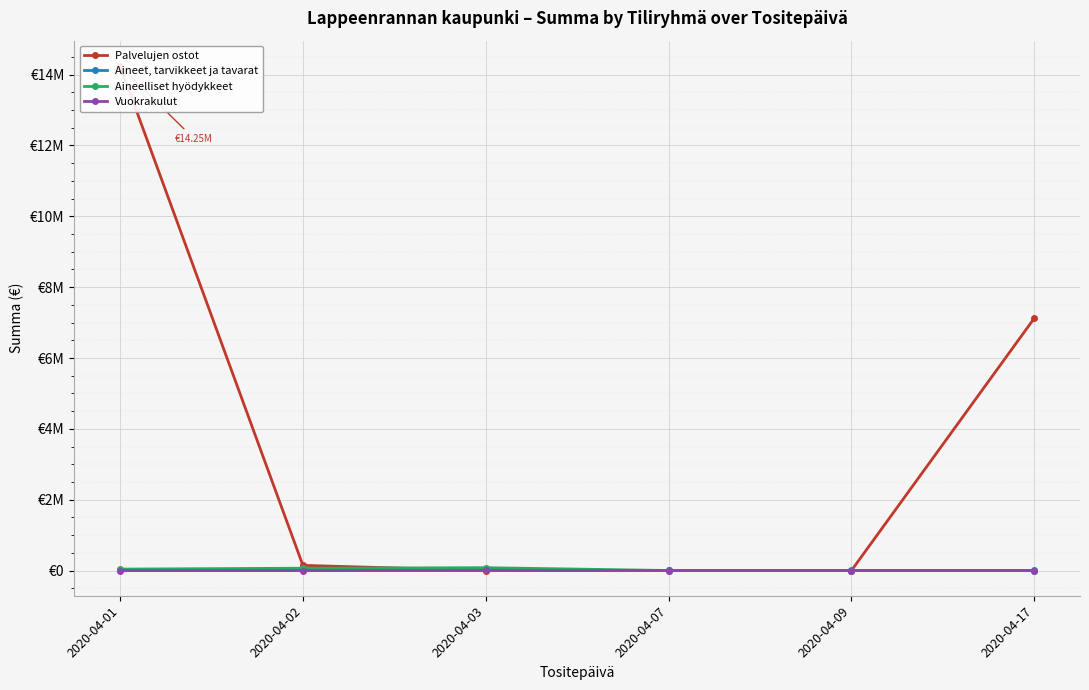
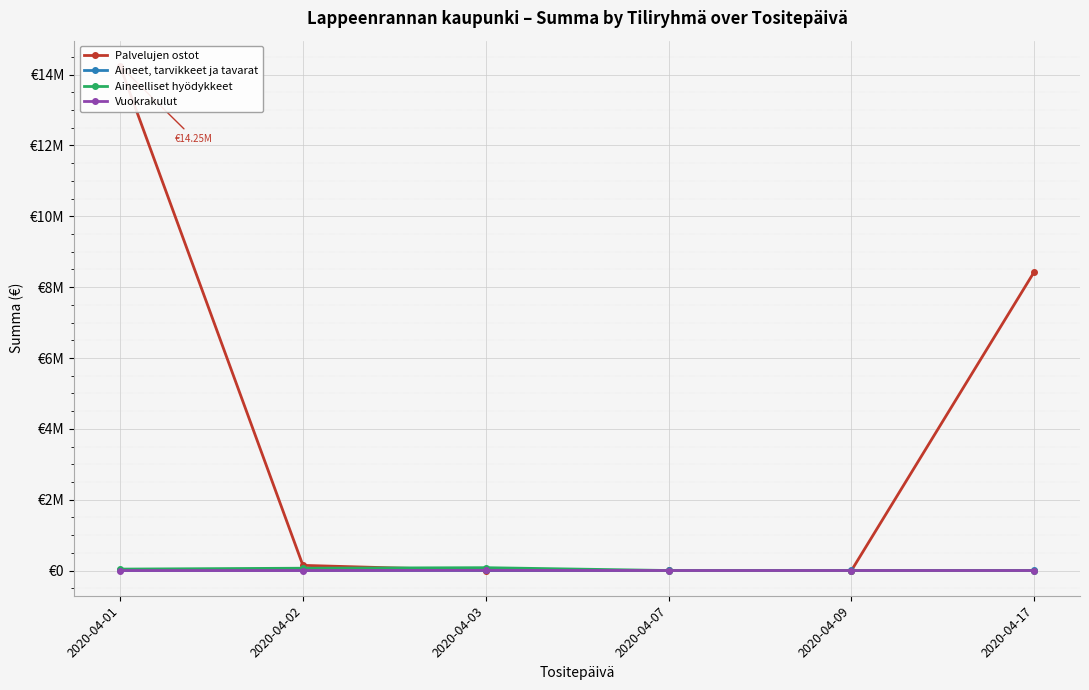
  {
    "Palvelujen ostot": {
      "2020-04-02": "€100000",
-     "2020-04-17": "€7100000"
+     "2020-04-17": "€8400000"
    },
    "Aineelliset hyödykkeet": {
      "2020-04-03": "€100000"
    }
  }
